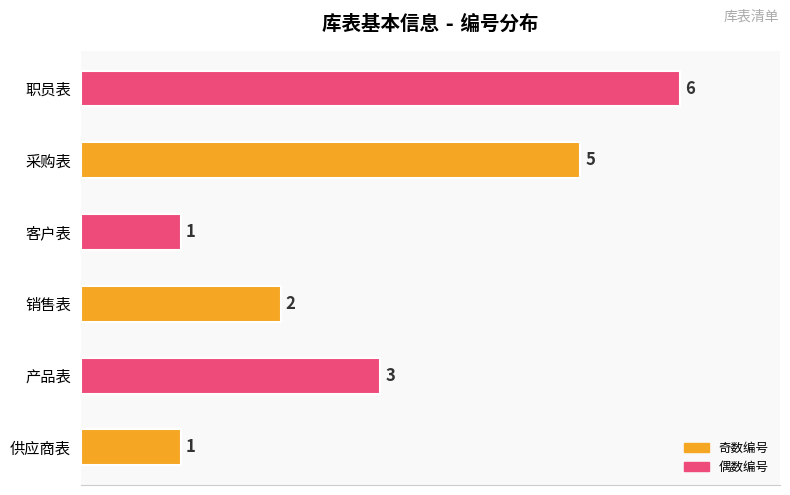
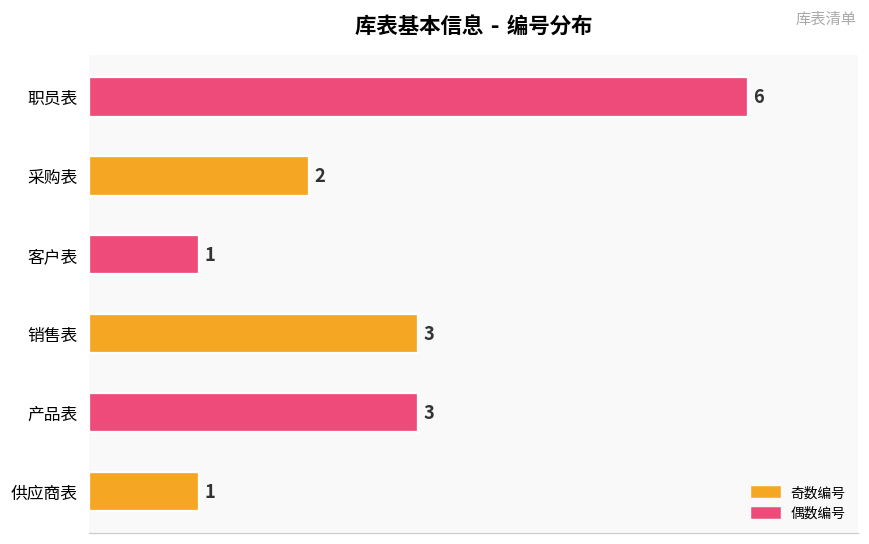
  {
    "职员表": 6,
-   "采购表": 5,
+   "采购表": 2,
    "客户表": 1,
-   "销售表": 2,
+   "销售表": 3,
    "产品表": 3,
    "供应商表": 1
  }
